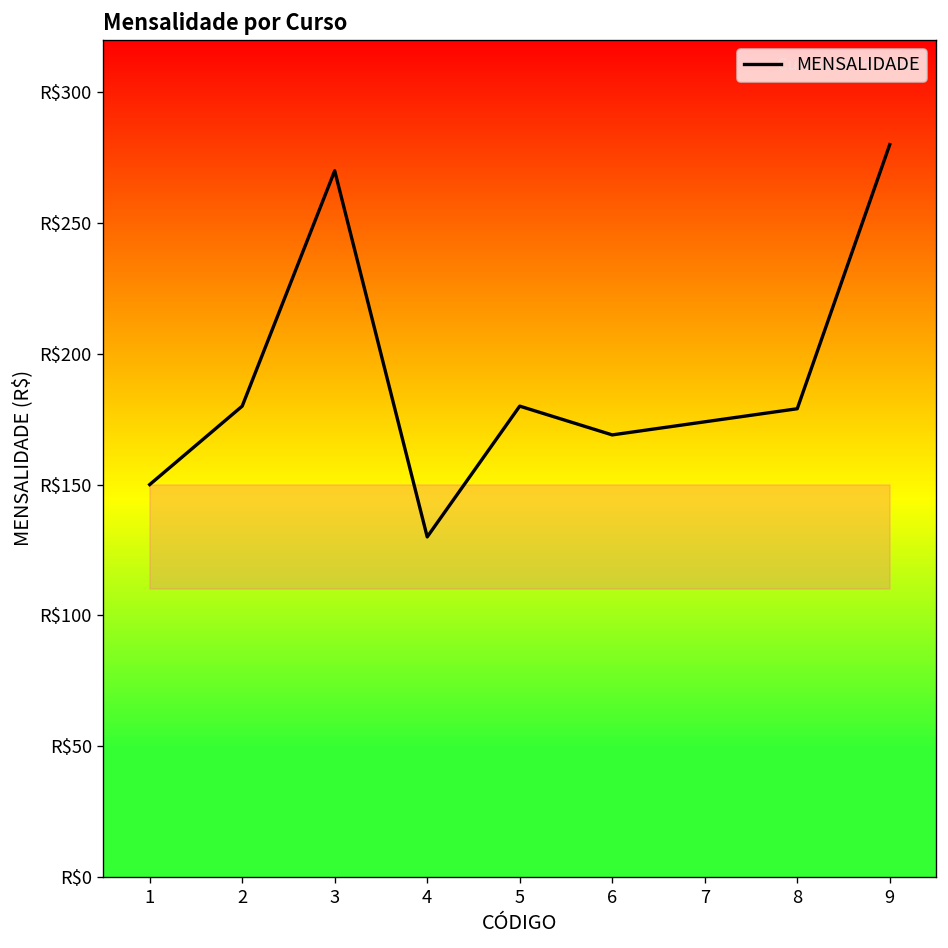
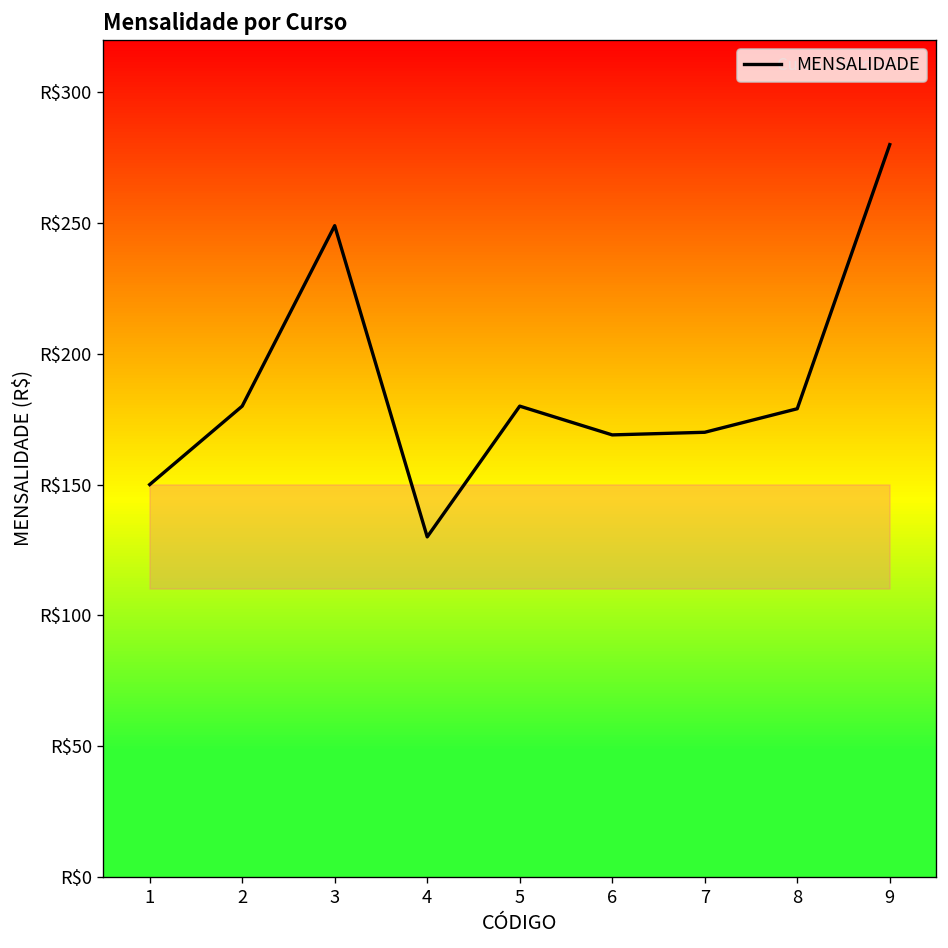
  {
    "MENSALIDADE": {
      "2": "R$180",
-     "3": "R$270",
+     "3": "R$249",
      "4": "R$130",
      "5": "R$180",
      "6": "R$169",
-     "7": "R$174",
+     "7": "R$170",
      "8": "R$179",
      "9": "R$280"
    }
  }
